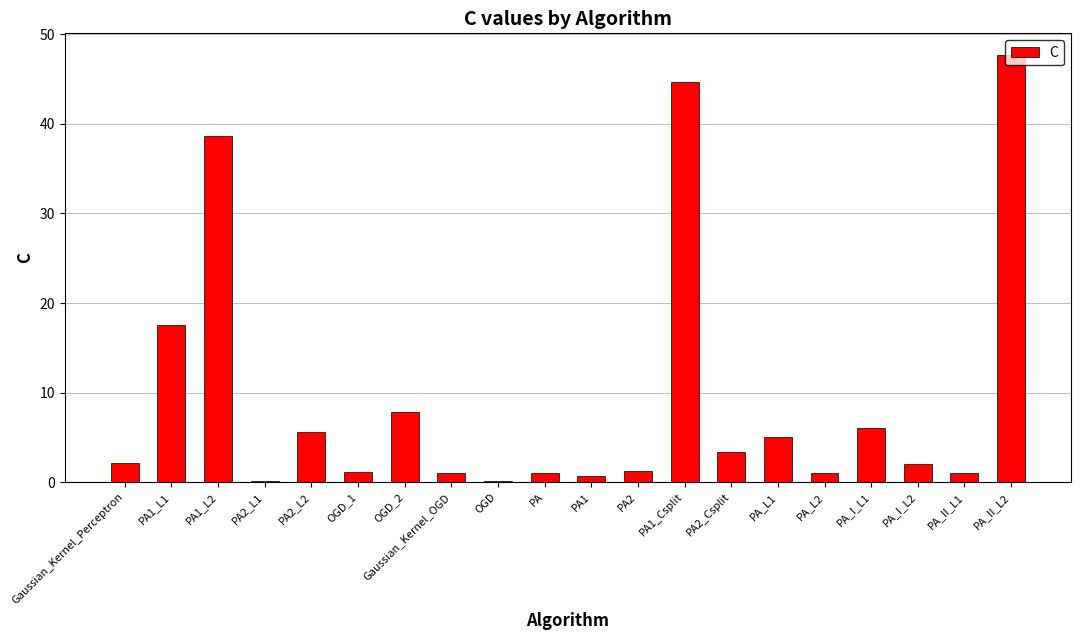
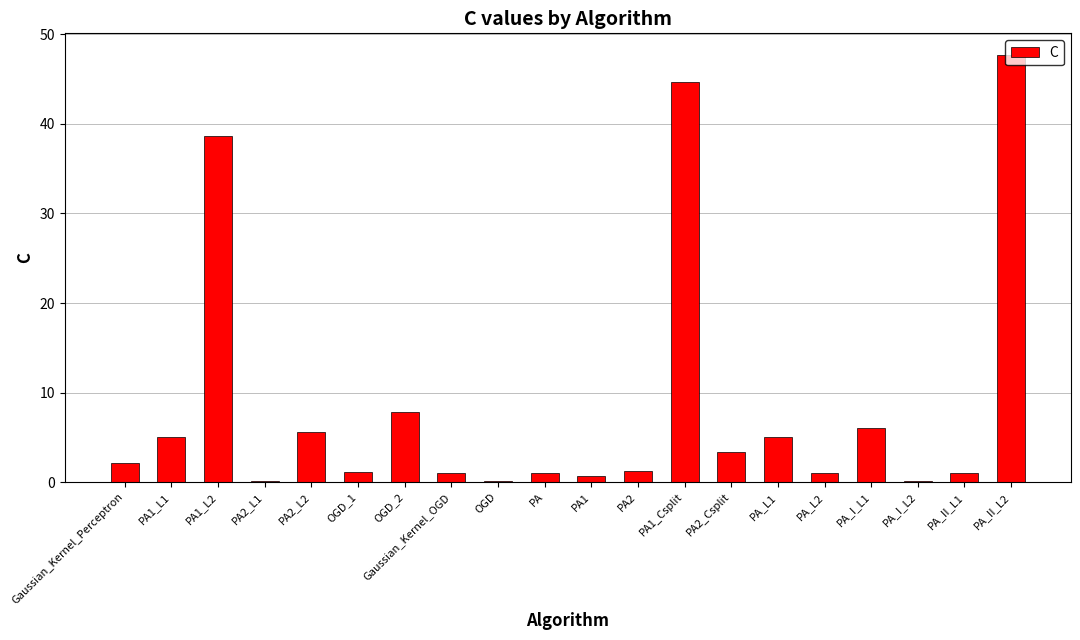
  {
    "Gaussian_Kernel_Perceptron": 2,
-   "PA1_L1": 18,
+   "PA1_L1": 5,
    "PA1_L2": 39,
    "PA2_L2": 6,
    "OGD_1": 1,
    "OGD_2": 8,
    "Gaussian_Kernel_OGD": 1,
    "PA": 1,
    "PA1": 1,
    "PA2": 1,
    "PA1_Csplit": 45,
    "PA2_Csplit": 3,
    "PA_L1": 5,
    "PA_L2": 1,
    "PA_I_L1": 6,
-   "PA_I_L2": 2,
+   "PA_I_L2": 0,
    "PA_II_L1": 1
  }
